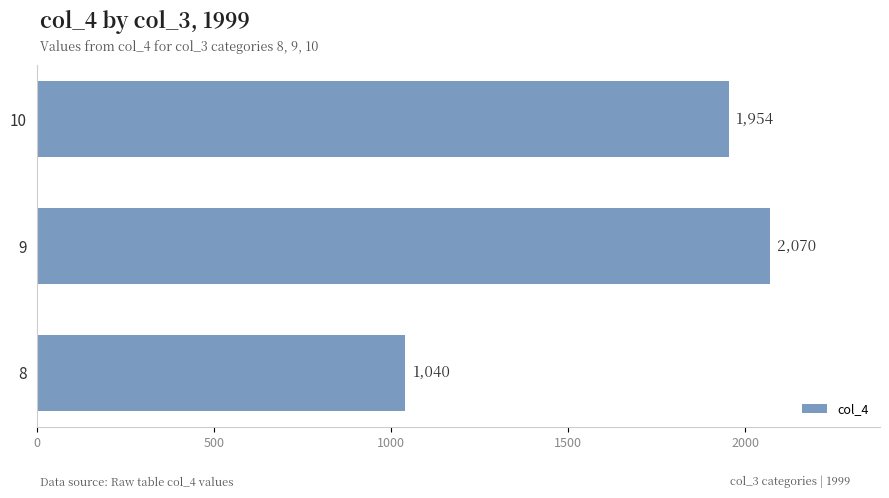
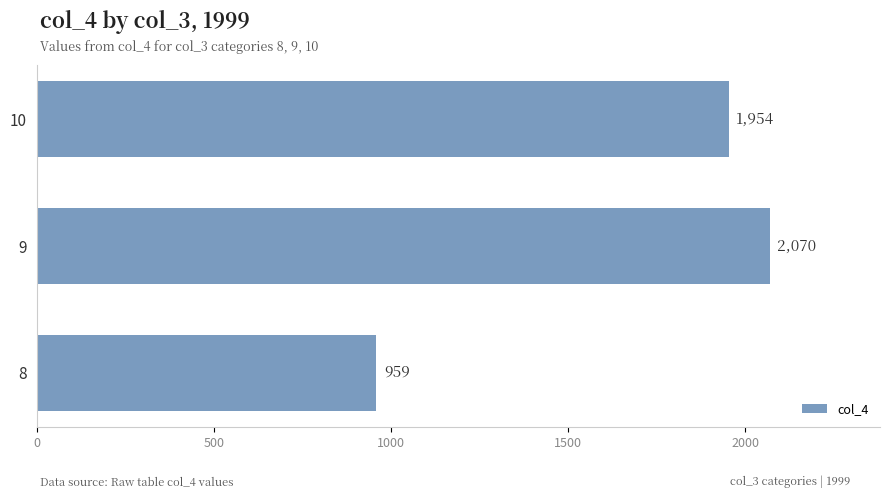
  {
    "10": "1,954",
    "9": "2,070",
-   "8": "1,040"
+   "8": "959"
  }
